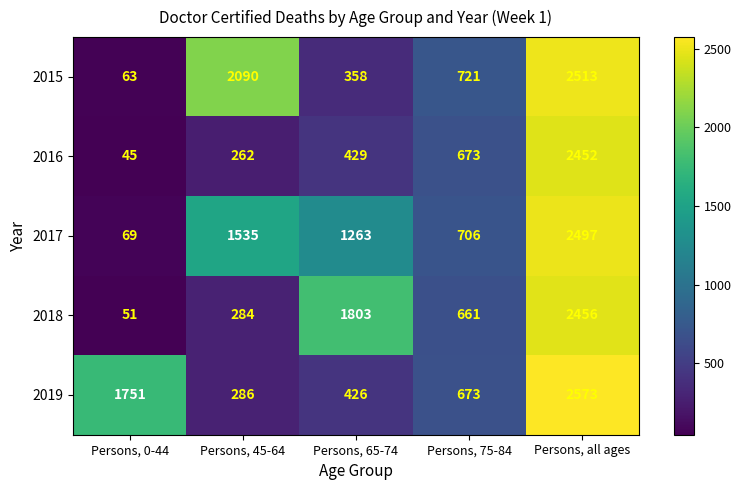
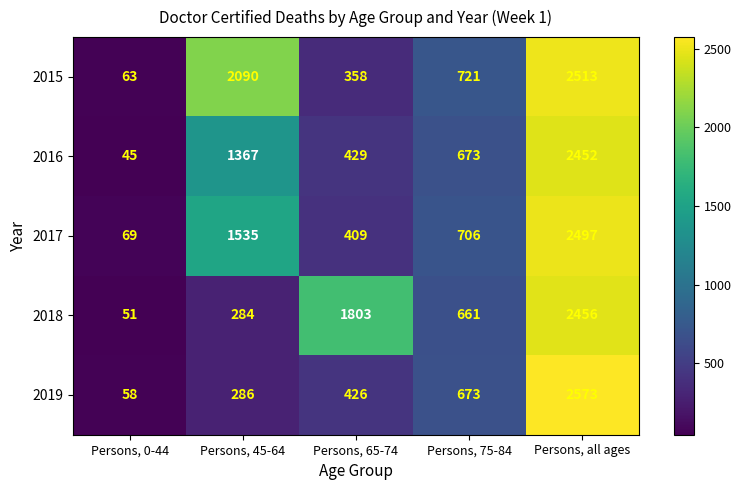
  {
    "2015": {
      "Persons, 0-44": 63,
      "Persons, 45-64": 2090,
      "Persons, 65-74": 358,
      "Persons, 75-84": 721
    },
    "2016": {
      "Persons, 0-44": 45,
-     "Persons, 45-64": 262,
+     "Persons, 45-64": 1367,
      "Persons, 65-74": 429,
      "Persons, 75-84": 673
    },
    "2017": {
      "Persons, 0-44": 69,
      "Persons, 45-64": 1535,
-     "Persons, 65-74": 1263,
+     "Persons, 65-74": 409,
      "Persons, 75-84": 706
    },
    "2018": {
      "Persons, 0-44": 51,
      "Persons, 45-64": 284,
      "Persons, 65-74": 1803,
      "Persons, 75-84": 661
    },
    "2019": {
-     "Persons, 0-44": 1751,
+     "Persons, 0-44": 58,
      "Persons, 45-64": 286,
      "Persons, 65-74": 426,
      "Persons, 75-84": 673
    }
  }
